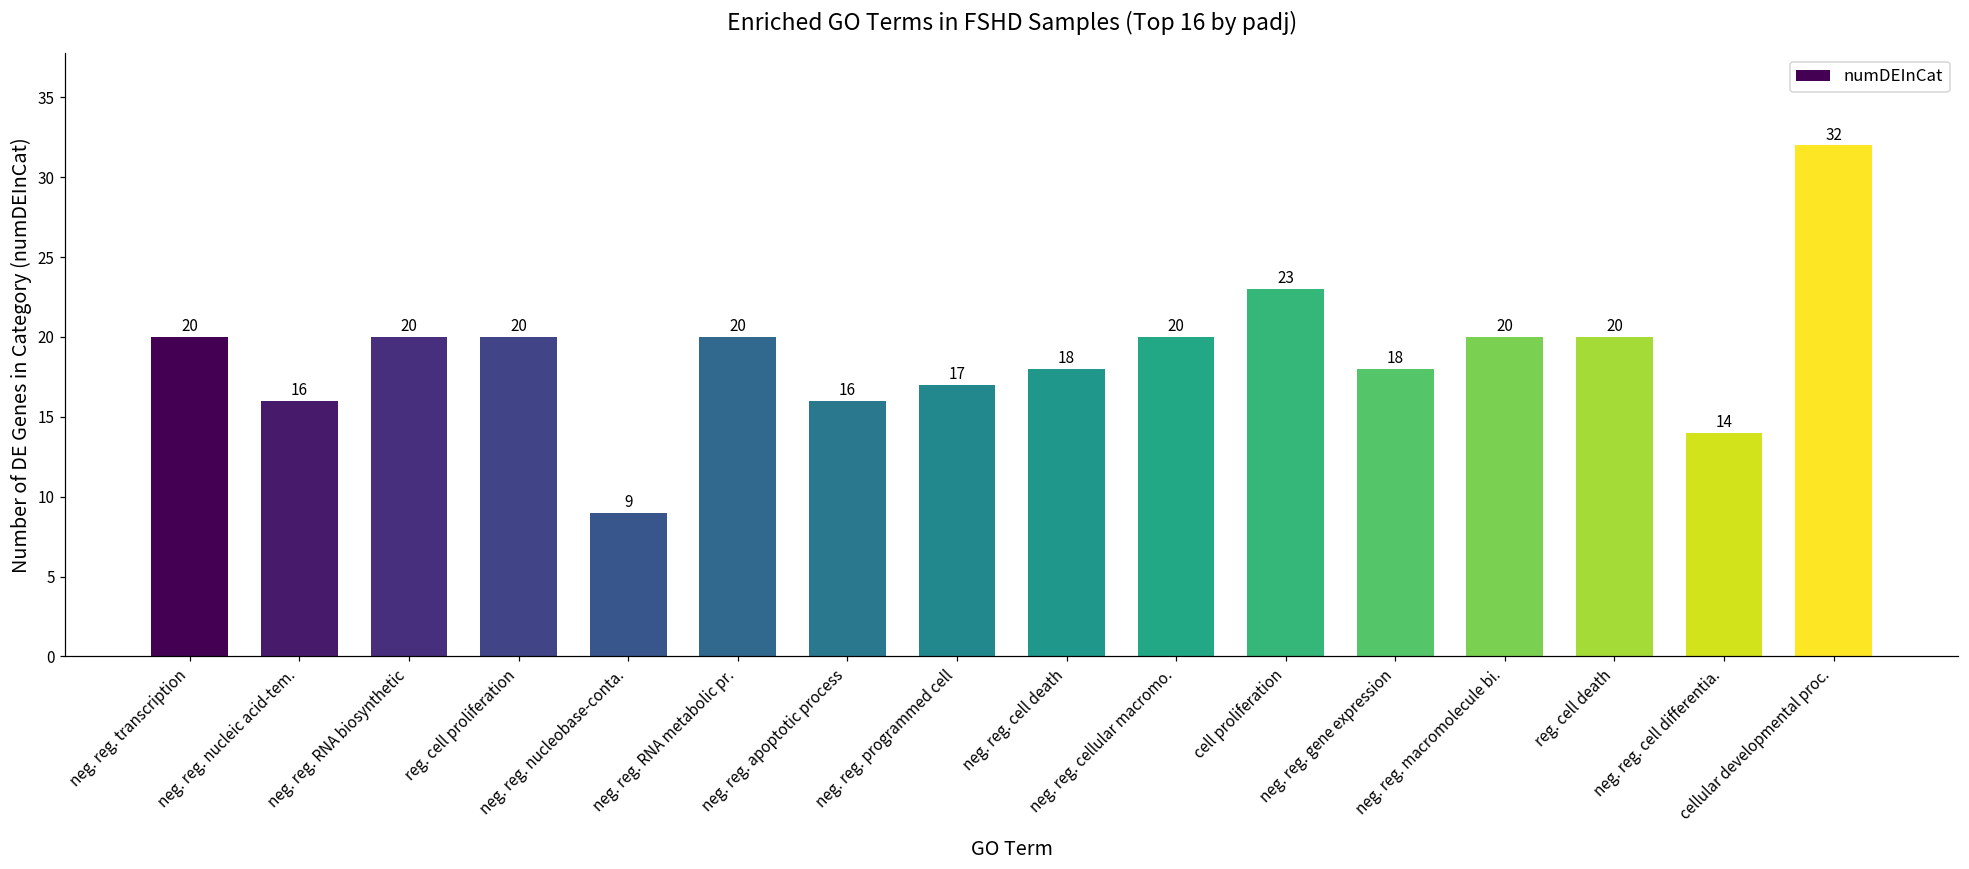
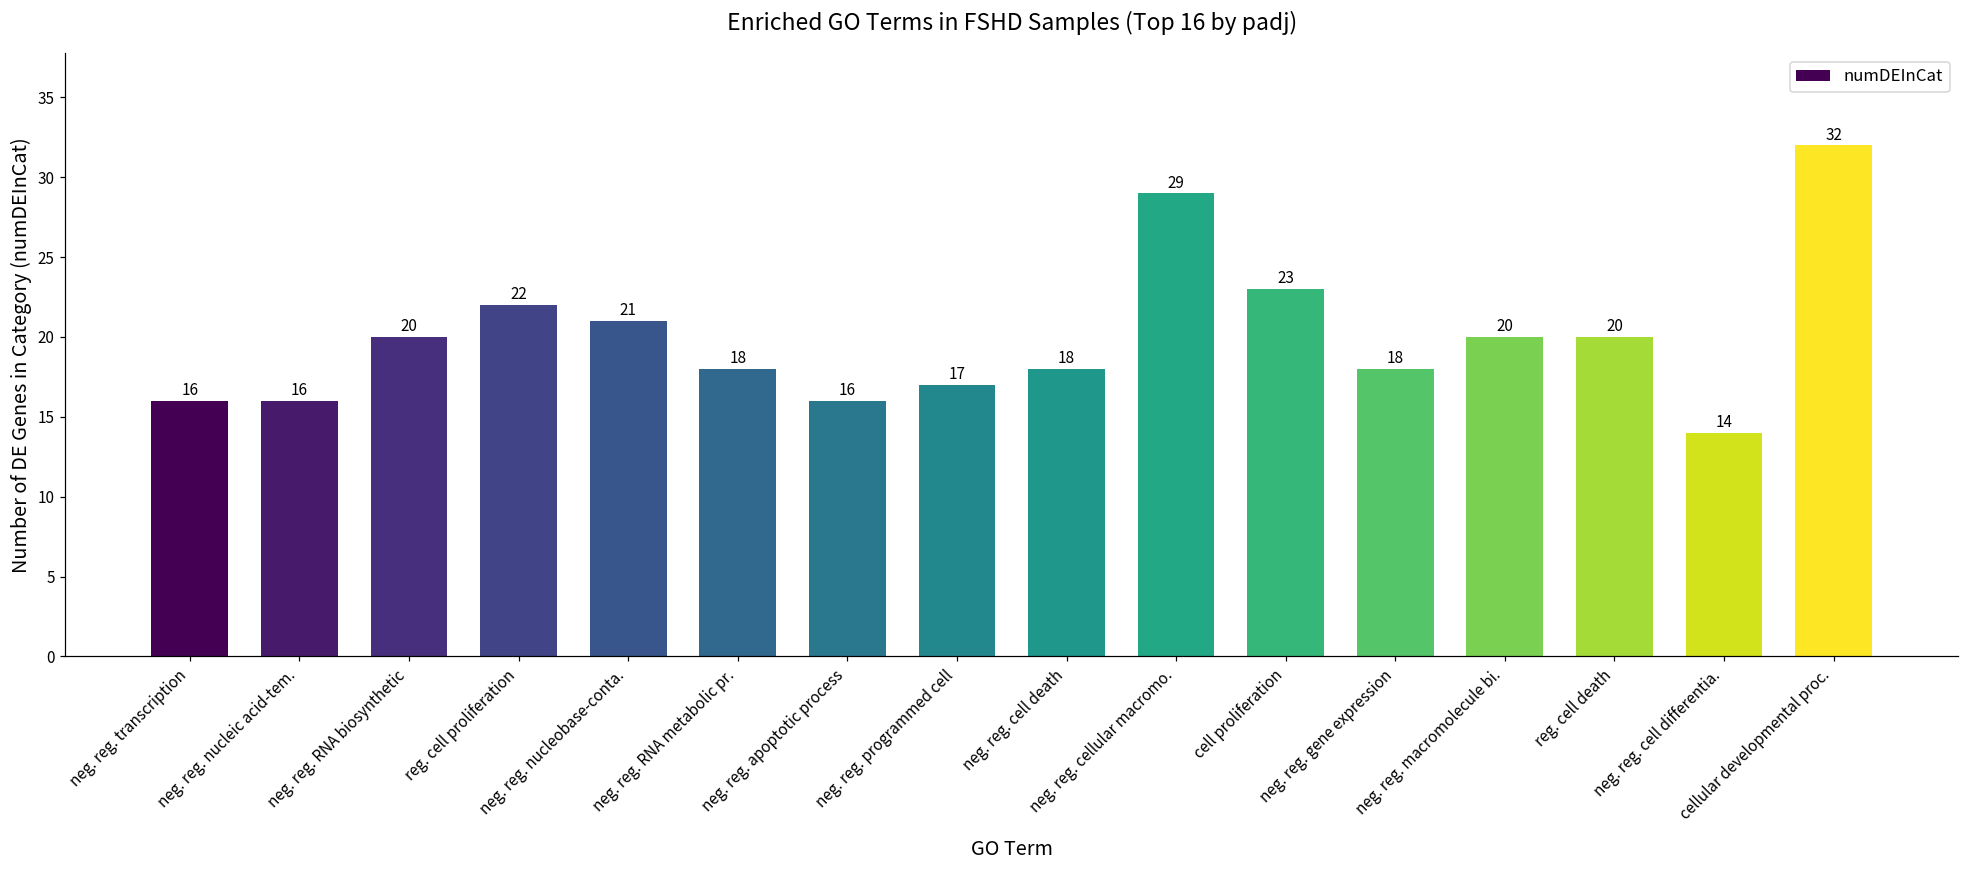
  {
-   "neg. reg. transcription": 20,
+   "neg. reg. transcription": 16,
    "neg. reg. nucleic acid-tem.": 16,
    "neg. reg. RNA biosynthetic": 20,
-   "reg. cell proliferation": 20,
-   "neg. reg. nucleobase-conta.": 9,
-   "neg. reg. RNA metabolic pr.": 20,
+   "reg. cell proliferation": 22,
+   "neg. reg. nucleobase-conta.": 21,
+   "neg. reg. RNA metabolic pr.": 18,
    "neg. reg. apoptotic process": 16,
    "neg. reg. programmed cell": 17,
    "neg. reg. cell death": 18,
-   "neg. reg. cellular macromo.": 20,
+   "neg. reg. cellular macromo.": 29,
    "cell proliferation": 23,
    "neg. reg. gene expression": 18,
    "neg. reg. macromolecule bi.": 20,
    "reg. cell death": 20,
    "neg. reg. cell differentia.": 14,
    "cellular developmental proc.": 32
  }
